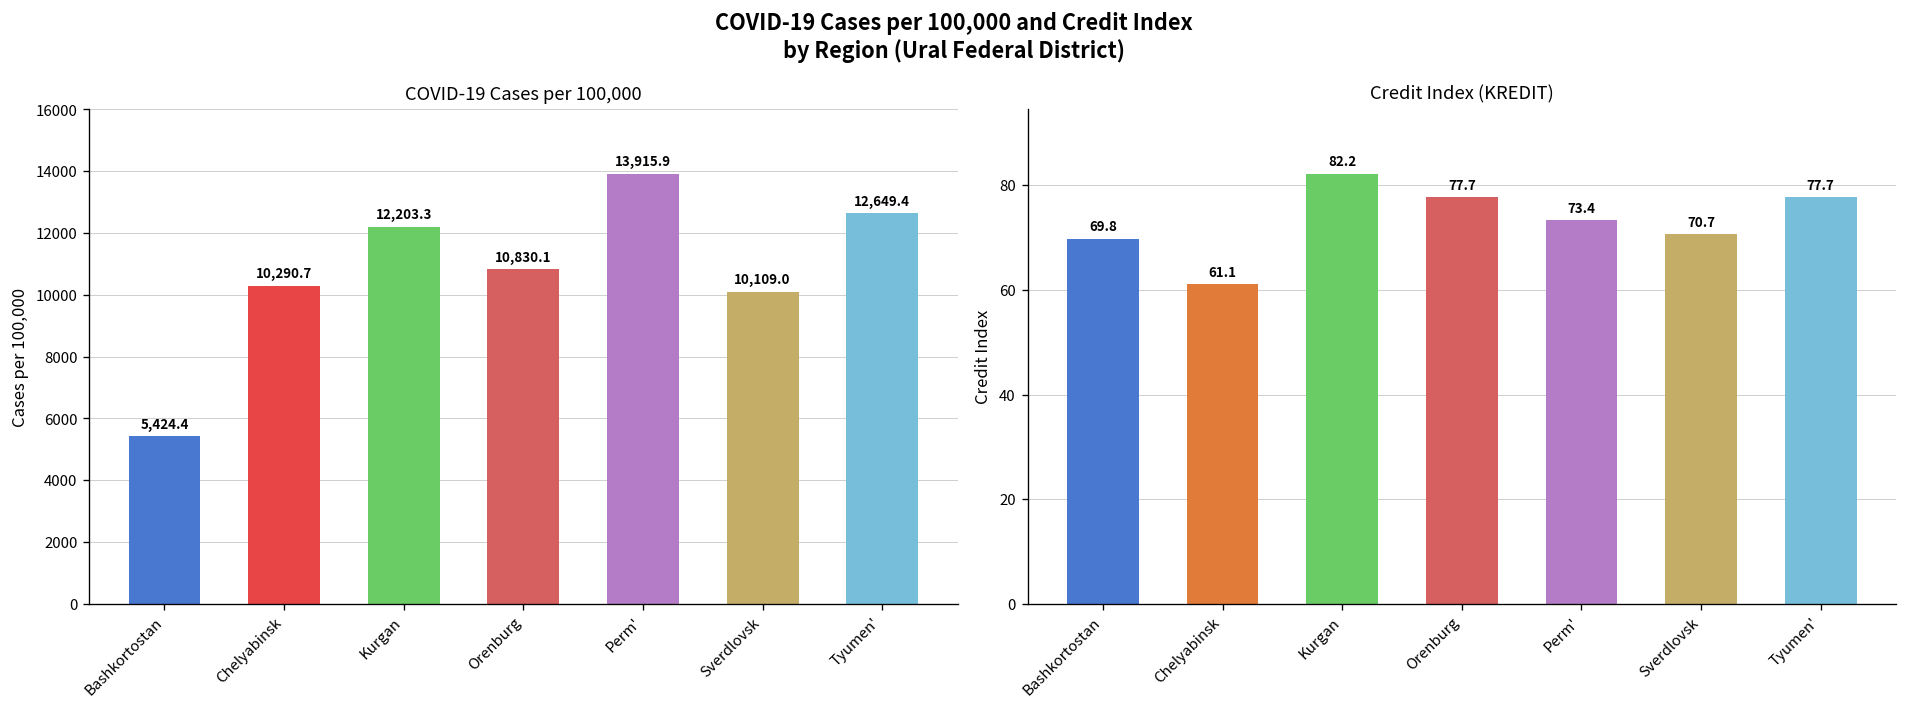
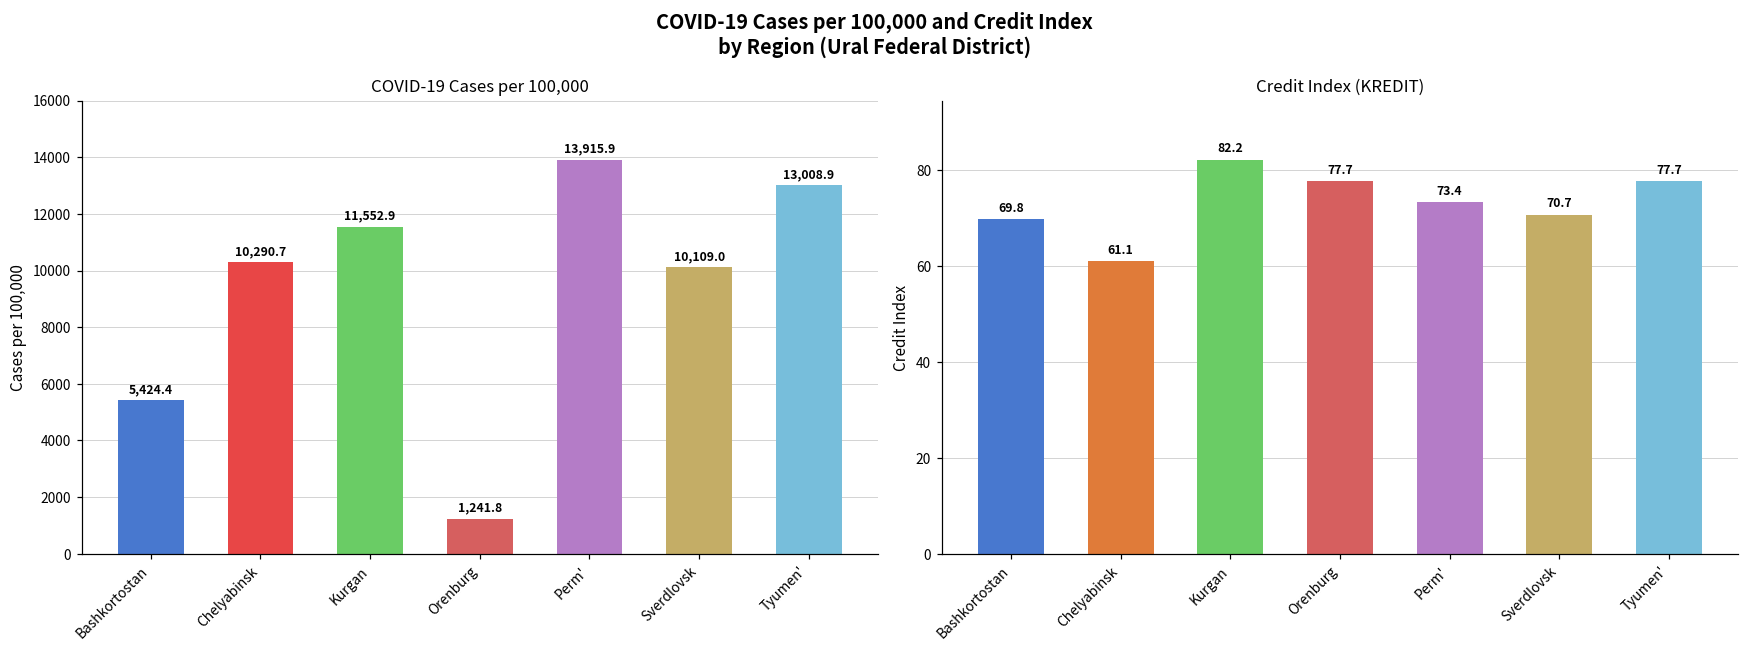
  {
    "COVID-19 Cases per 100,000": {
      "Bashkortostan": "5,424.4",
      "Chelyabinsk": "10,290.7",
-     "Kurgan": "12,203.3",
-     "Orenburg": "10,830.1",
+     "Kurgan": "11,552.9",
+     "Orenburg": "1,241.8",
      "Perm'": "13,915.9",
      "Sverdlovsk": "10,109.0",
-     "Tyumen'": "12,649.4"
+     "Tyumen'": "13,008.9"
    },
    "Credit Index (KREDIT)": {
      "Bashkortostan": "69.8",
      "Chelyabinsk": "61.1",
      "Kurgan": "82.2",
      "Orenburg": "77.7",
      "Perm'": "73.4",
      "Sverdlovsk": "70.7",
      "Tyumen'": "77.7"
    }
  }
